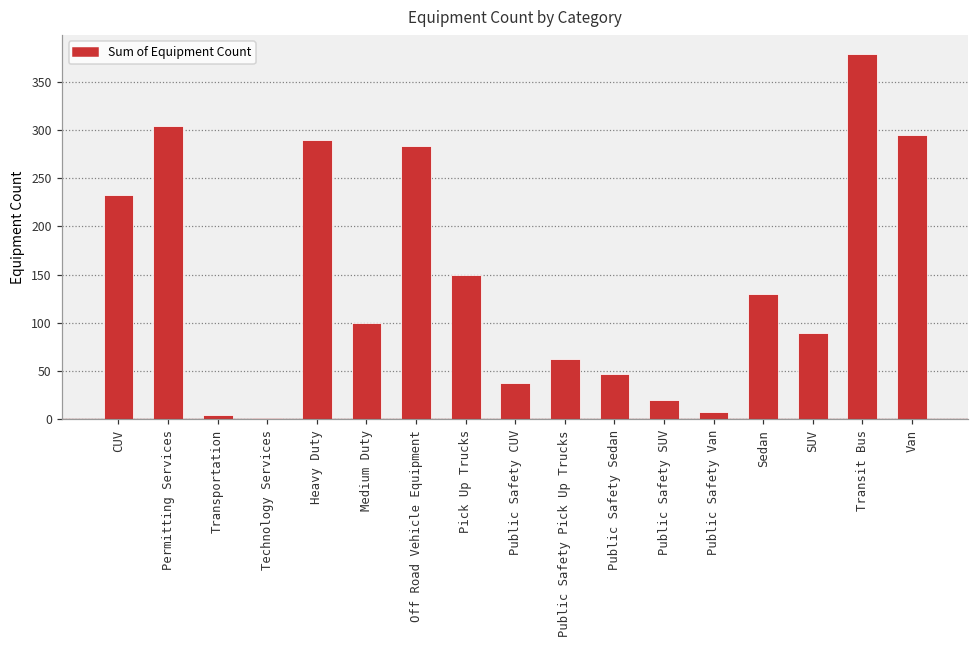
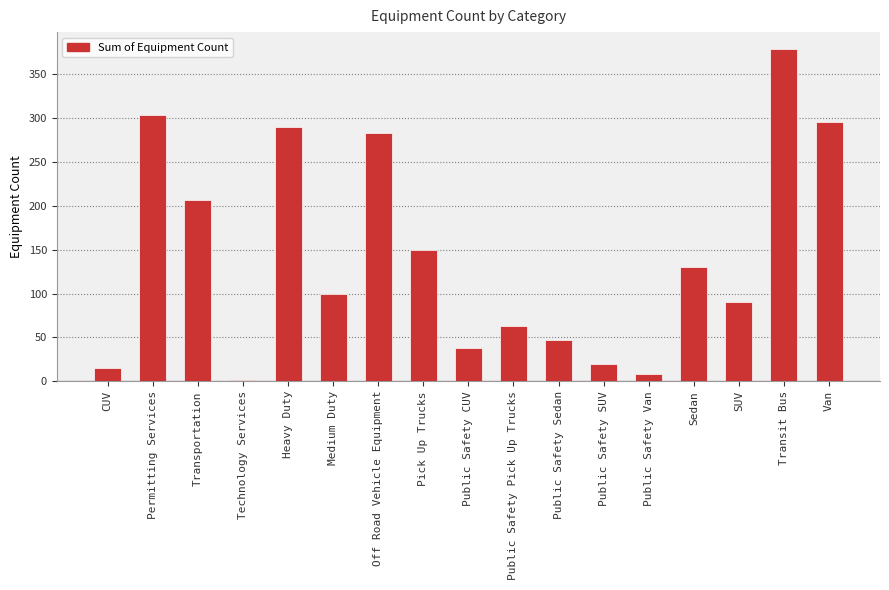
  {
-   "CUV": 230,
+   "CUV": 20,
    "Permitting Services": 300,
-   "Transportation": 10,
+   "Transportation": 210,
    "Heavy Duty": 290,
    "Medium Duty": 100,
    "Off Road Vehicle Equipment": 280,
    "Pick Up Trucks": 150,
    "Public Safety CUV": 40,
    "Public Safety Pick Up Trucks": 60,
    "Public Safety Sedan": 50,
    "Public Safety SUV": 20,
    "Public Safety Van": 10,
    "Sedan": 130,
    "SUV": 90,
    "Transit Bus": 380,
    "Van": 300
  }
